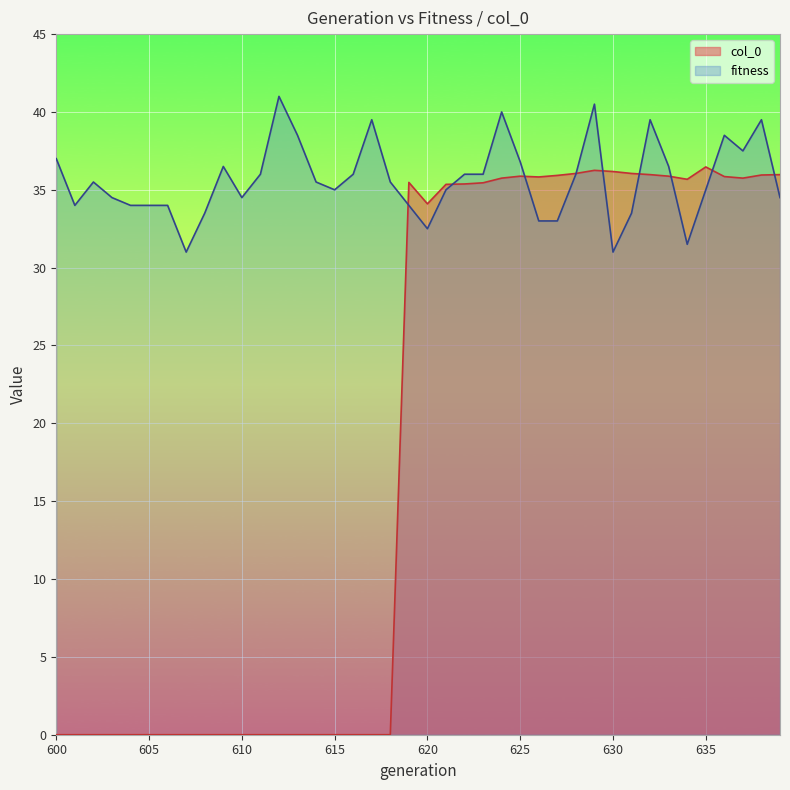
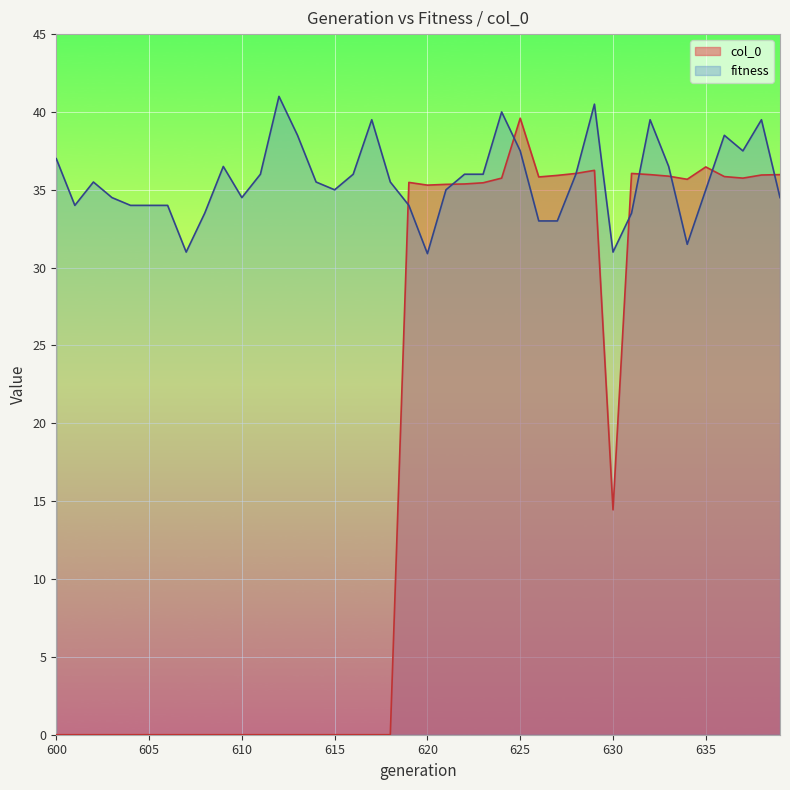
  {
    "col_0": {
      "600": 0.0,
      "605": 0.0,
      "610": 0.0,
      "615": 0.0,
-     "620": 34.1,
-     "625": 35.9,
-     "630": 36.2,
+     "620": 35.3,
+     "625": 39.6,
+     "630": 14.4,
      "635": 36.5
    },
    "fitness": {
      "600": 37.0,
      "605": 34.0,
      "610": 34.5,
      "615": 35.0,
-     "620": 32.5,
-     "625": 36.8,
+     "620": 30.9,
+     "625": 37.5,
      "630": 31.0,
      "635": 35.0
    }
  }
